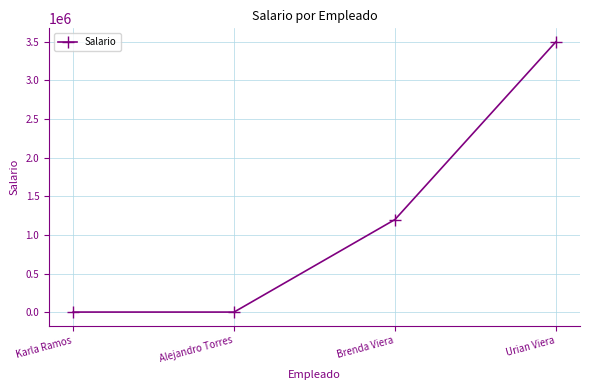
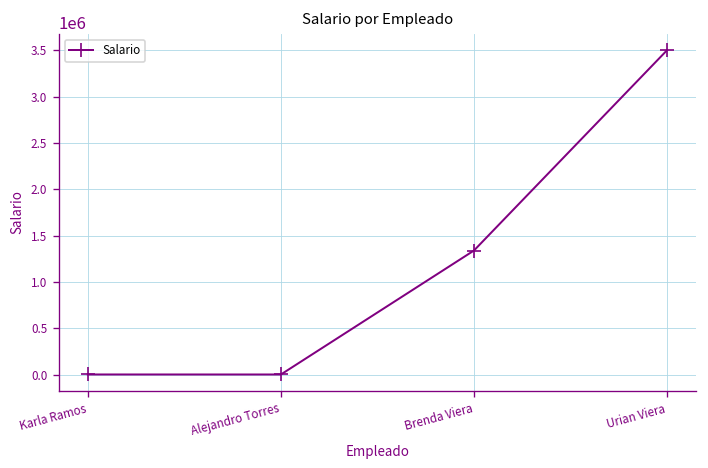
  {
    "Karla Ramos": 0,
    "Alejandro Torres": 0,
-   "Brenda Viera": 1200000,
+   "Brenda Viera": 1300000,
    "Urian Viera": 3500000
  }
